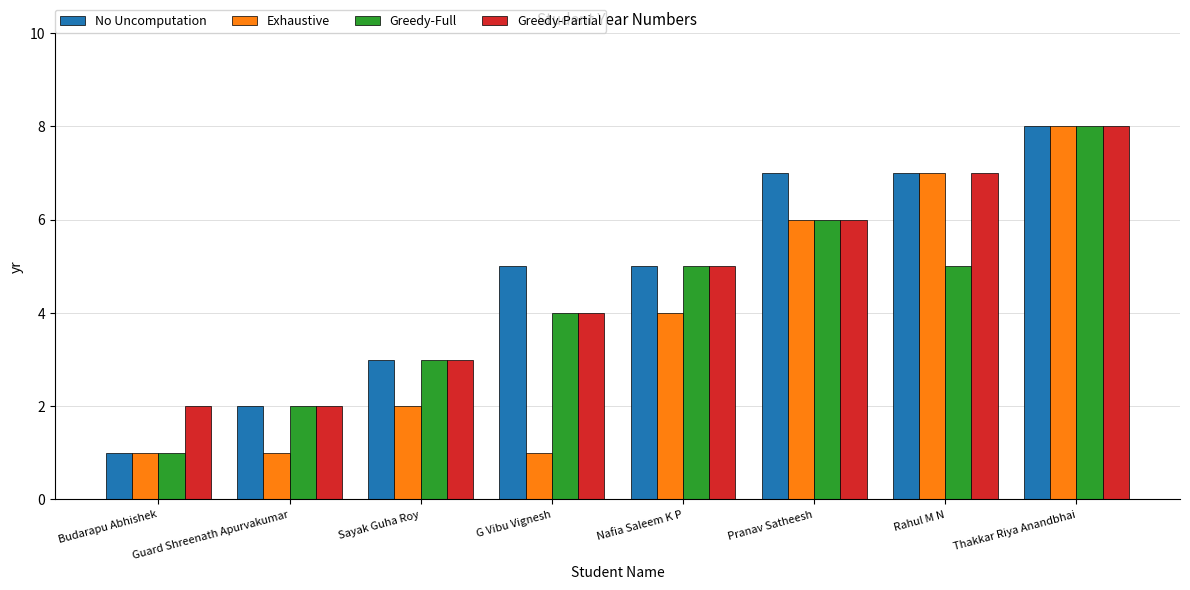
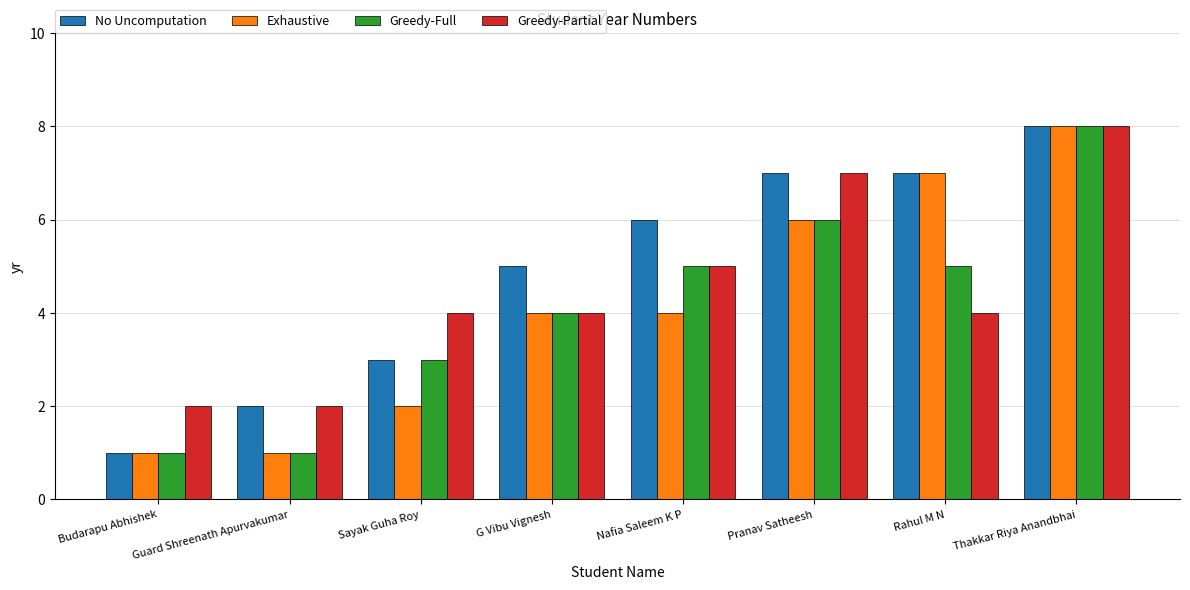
  {
    "No Uncomputation": {
      "Budarapu Abhishek": 1,
      "Guard Shreenath Apurvakumar": 2,
      "Sayak Guha Roy": 3,
      "G Vibu Vignesh": 5,
-     "Nafia Saleem K P": 5,
+     "Nafia Saleem K P": 6,
      "Pranav Satheesh": 7,
      "Rahul M N": 7,
      "Thakkar Riya Anandbhai": 8
    },
    "Exhaustive": {
      "Budarapu Abhishek": 1,
      "Guard Shreenath Apurvakumar": 1,
      "Sayak Guha Roy": 2,
-     "G Vibu Vignesh": 1,
+     "G Vibu Vignesh": 4,
      "Nafia Saleem K P": 4,
      "Pranav Satheesh": 6,
      "Rahul M N": 7,
      "Thakkar Riya Anandbhai": 8
    },
    "Greedy-Full": {
      "Budarapu Abhishek": 1,
-     "Guard Shreenath Apurvakumar": 2,
+     "Guard Shreenath Apurvakumar": 1,
      "Sayak Guha Roy": 3,
      "G Vibu Vignesh": 4,
      "Nafia Saleem K P": 5,
      "Pranav Satheesh": 6,
      "Rahul M N": 5,
      "Thakkar Riya Anandbhai": 8
    },
    "Greedy-Partial": {
      "Budarapu Abhishek": 2,
      "Guard Shreenath Apurvakumar": 2,
-     "Sayak Guha Roy": 3,
+     "Sayak Guha Roy": 4,
      "G Vibu Vignesh": 4,
      "Nafia Saleem K P": 5,
-     "Pranav Satheesh": 6,
-     "Rahul M N": 7,
+     "Pranav Satheesh": 7,
+     "Rahul M N": 4,
      "Thakkar Riya Anandbhai": 8
    }
  }
